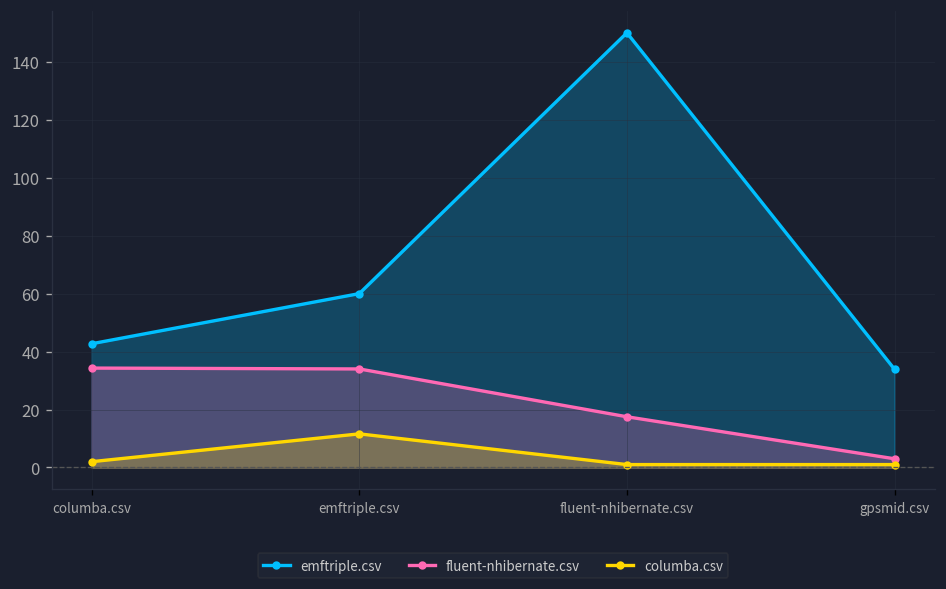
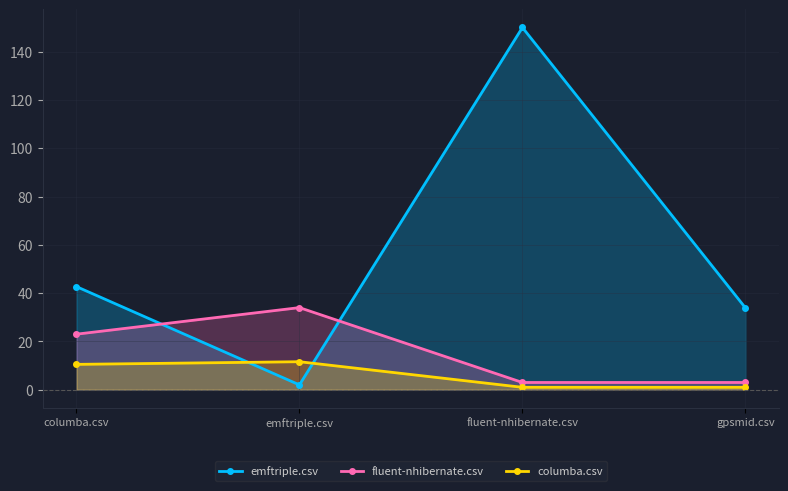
  {
    "emftriple.csv": {
      "columba.csv": 43,
-     "emftriple.csv": 60,
+     "emftriple.csv": 2,
      "fluent-nhibernate.csv": 150,
      "gpsmid.csv": 34
    },
    "fluent-nhibernate.csv": {
-     "columba.csv": 34,
+     "columba.csv": 23,
      "emftriple.csv": 34,
-     "fluent-nhibernate.csv": 18,
+     "fluent-nhibernate.csv": 3,
      "gpsmid.csv": 3
    },
    "columba.csv": {
-     "columba.csv": 2,
+     "columba.csv": 11,
      "emftriple.csv": 12,
      "fluent-nhibernate.csv": 1,
      "gpsmid.csv": 1
    }
  }
